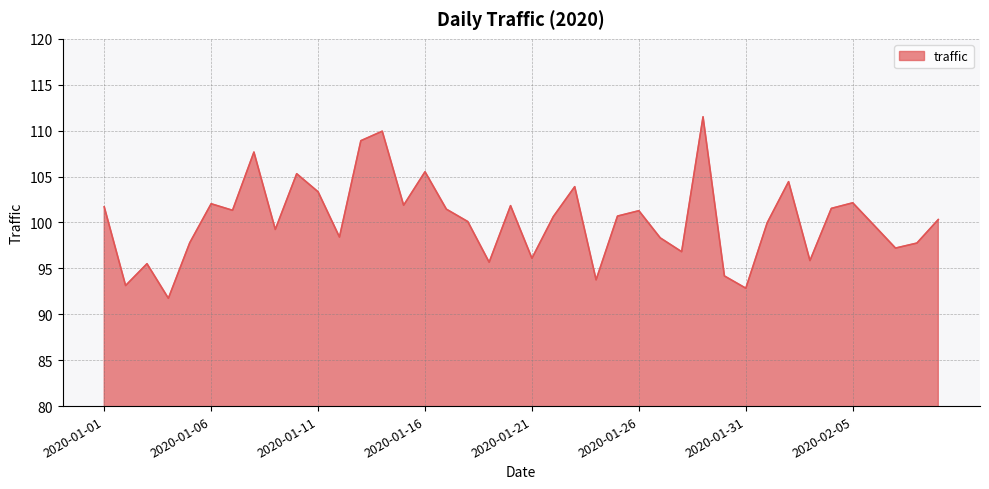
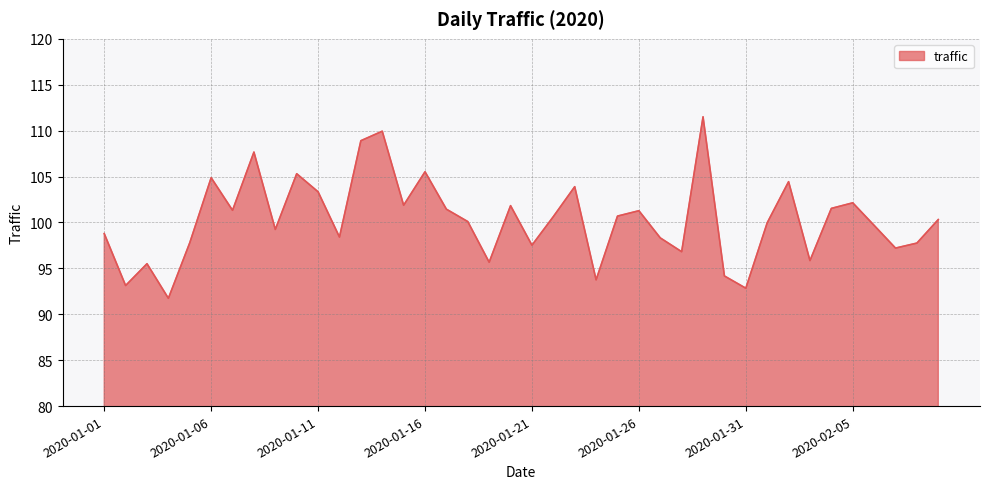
  {
-   "2020-01-01": 102,
-   "2020-01-06": 102,
+   "2020-01-01": 99,
+   "2020-01-06": 105,
    "2020-01-11": 103,
    "2020-01-16": 106,
-   "2020-01-21": 96,
+   "2020-01-21": 98,
    "2020-01-26": 101,
    "2020-01-31": 93,
    "2020-02-05": 102
  }
